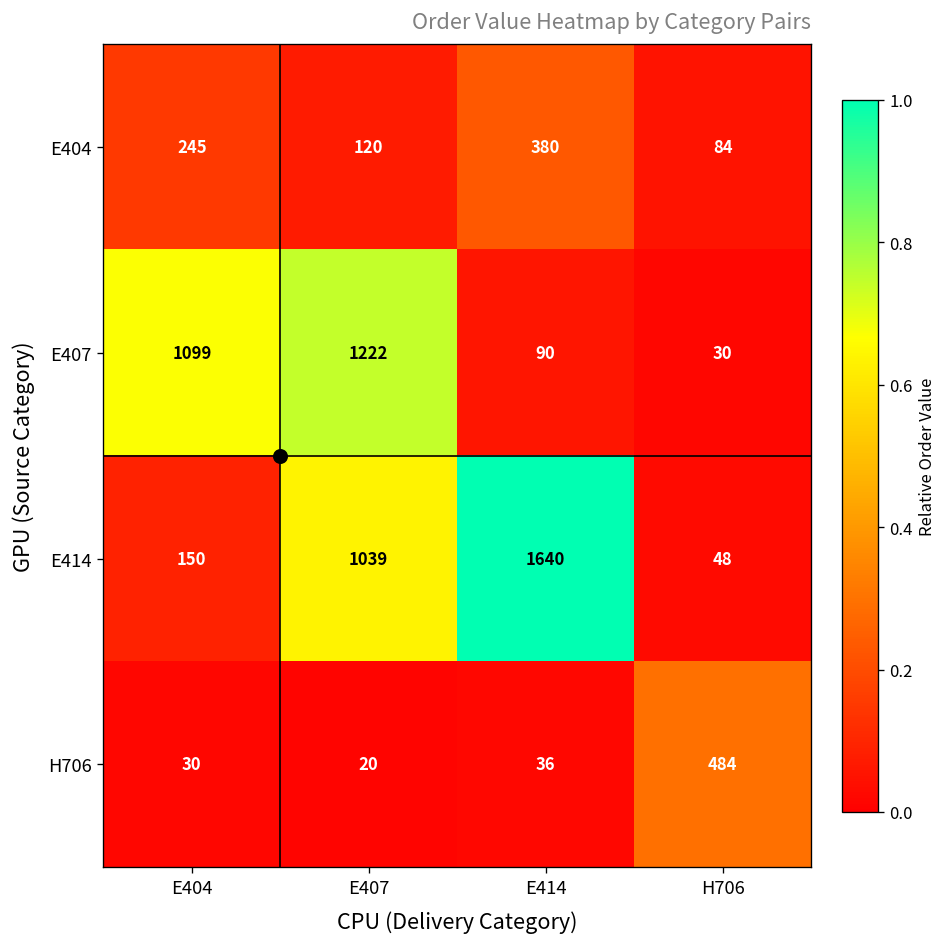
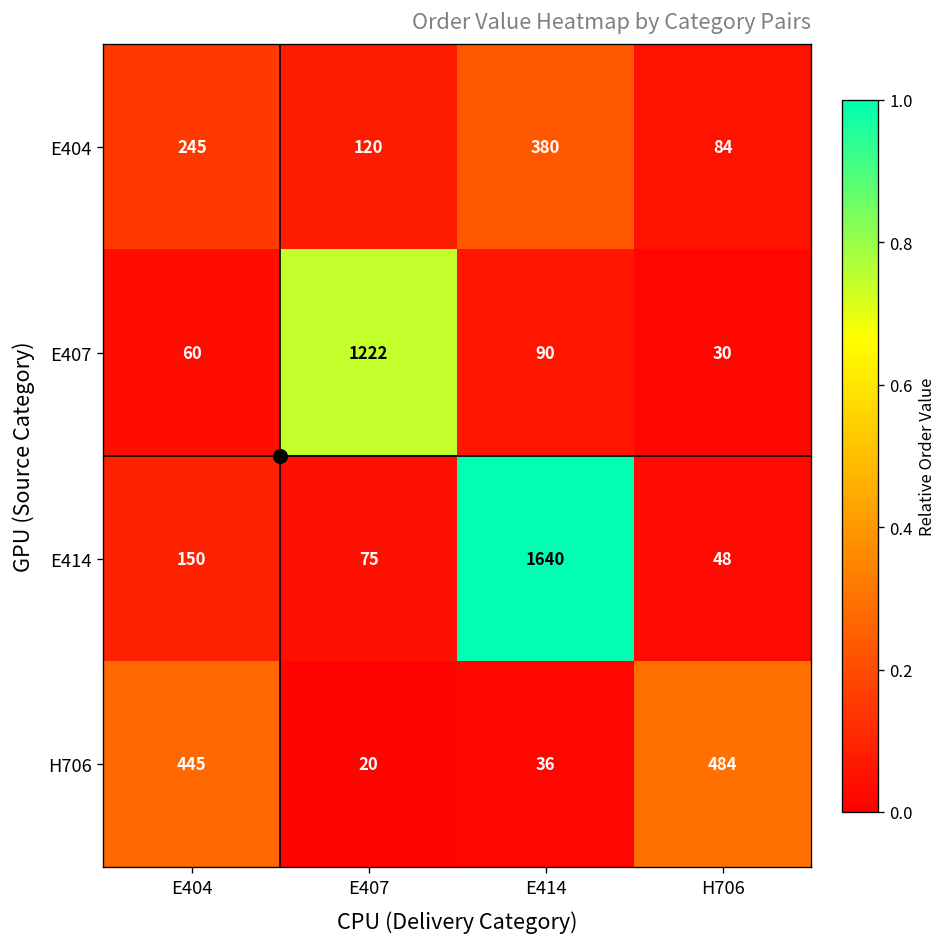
  {
    "E404": {
      "E404": 245,
      "E407": 120,
      "E414": 380,
      "H706": 84
    },
    "E407": {
-     "E404": 1099,
+     "E404": 60,
      "E407": 1222,
      "E414": 90,
      "H706": 30
    },
    "E414": {
      "E404": 150,
-     "E407": 1039,
+     "E407": 75,
      "E414": 1640,
      "H706": 48
    },
    "H706": {
-     "E404": 30,
+     "E404": 445,
      "E407": 20,
      "E414": 36,
      "H706": 484
    }
  }
